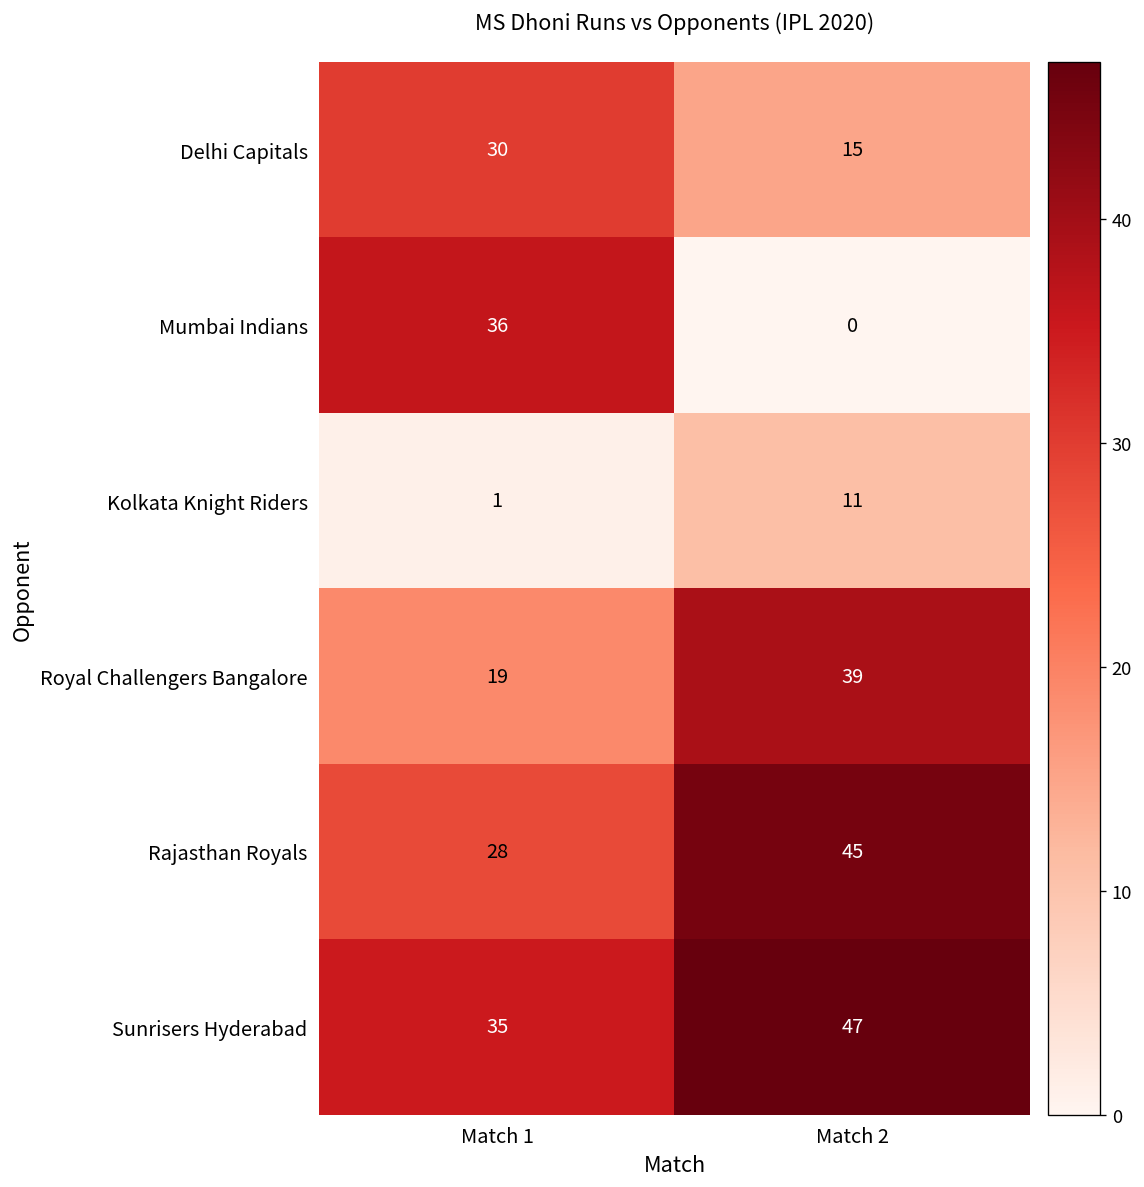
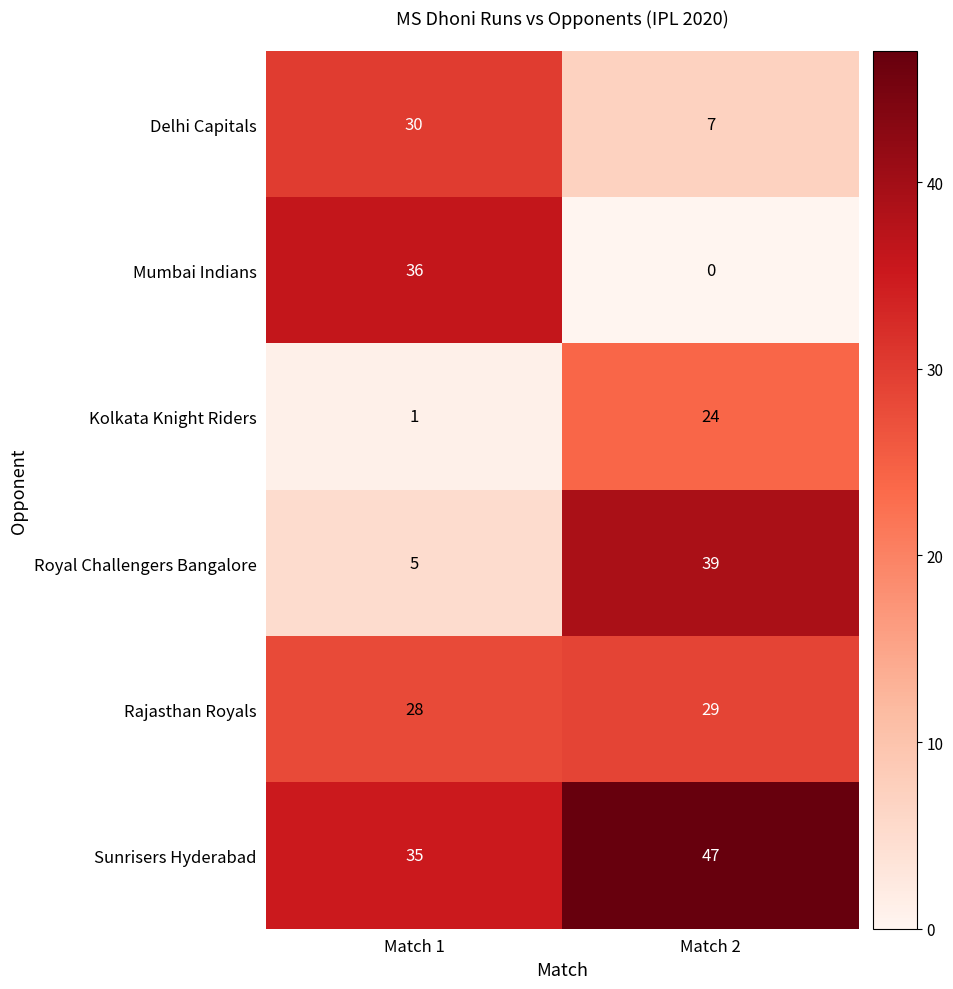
  {
    "Delhi Capitals": {
      "Match 1": 30,
-     "Match 2": 15
+     "Match 2": 7
    },
    "Mumbai Indians": {
      "Match 1": 36,
      "Match 2": 0
    },
    "Kolkata Knight Riders": {
      "Match 1": 1,
-     "Match 2": 11
+     "Match 2": 24
    },
    "Royal Challengers Bangalore": {
-     "Match 1": 19,
+     "Match 1": 5,
      "Match 2": 39
    },
    "Rajasthan Royals": {
      "Match 1": 28,
-     "Match 2": 45
+     "Match 2": 29
    },
    "Sunrisers Hyderabad": {
      "Match 1": 35,
      "Match 2": 47
    }
  }
